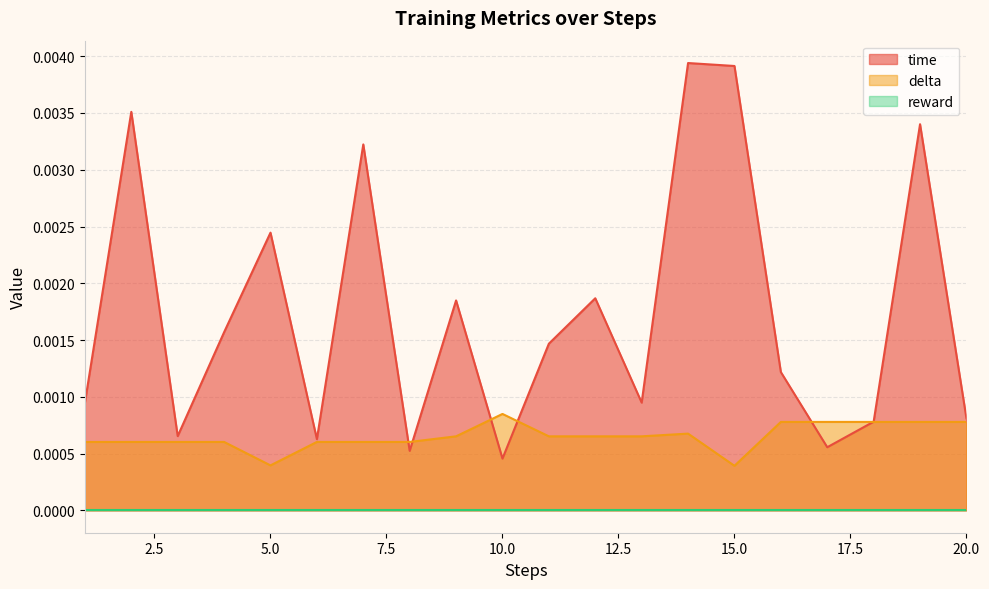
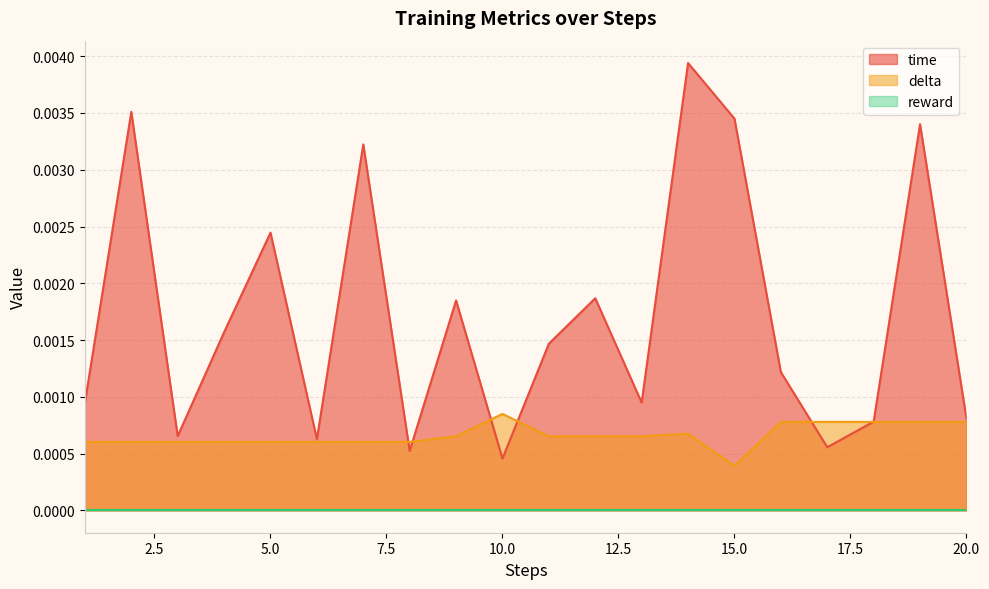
  {
    "time": {
      "5.0": 0.00245,
      "10.0": 0.00046,
-     "15.0": 0.00391,
+     "15.0": 0.00345,
      "20.0": 0.00081
    },
    "delta": {
-     "5.0": 0.00040,
+     "5.0": 0.00060,
      "10.0": 0.00085,
      "15.0": 0.00039,
      "20.0": 0.00078
    },
    "reward": {
      "5.0": 0.00000,
      "10.0": 0.00000,
      "15.0": 0.00000,
      "20.0": 0.00000
    }
  }
